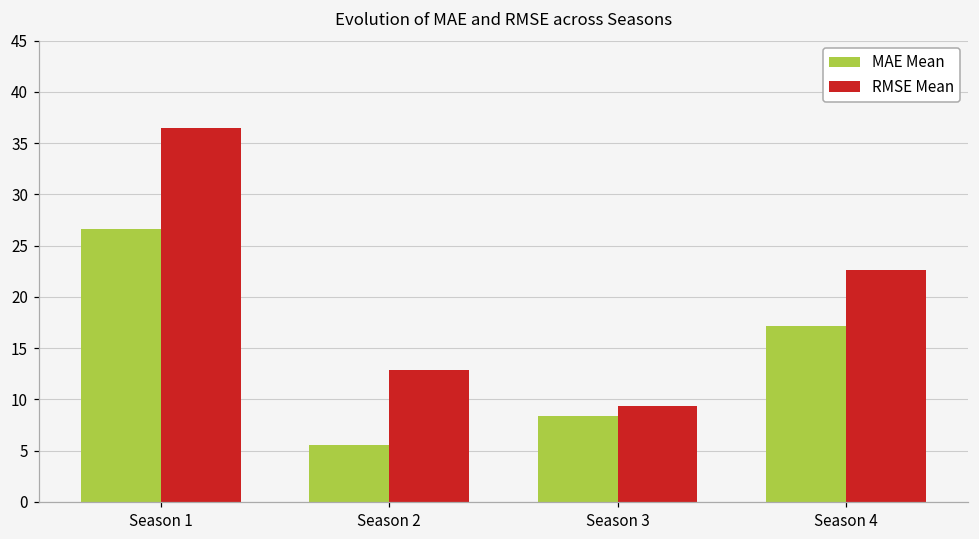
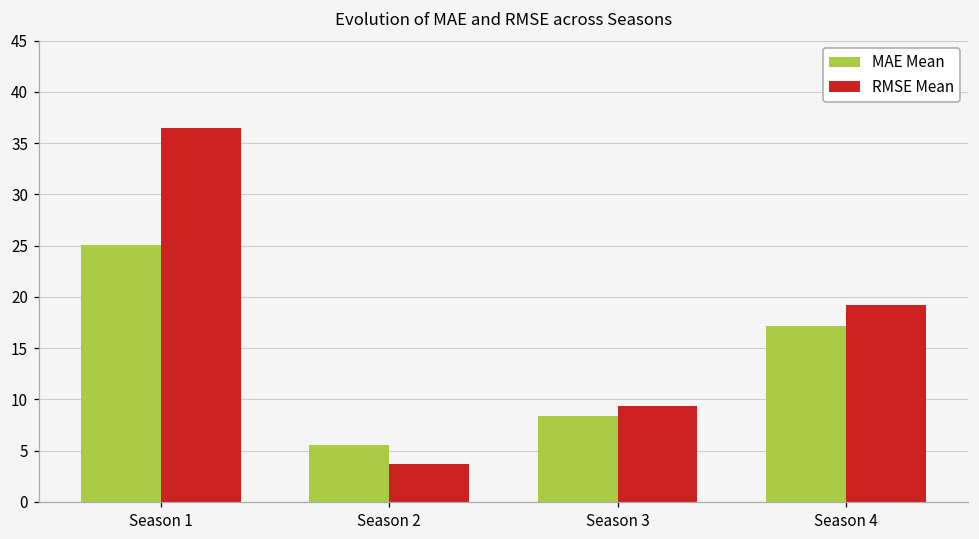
  {
    "MAE Mean": {
-     "Season 1": 27,
+     "Season 1": 25,
      "Season 2": 6,
      "Season 3": 8,
      "Season 4": 17
    },
    "RMSE Mean": {
      "Season 1": 36,
-     "Season 2": 13,
+     "Season 2": 4,
      "Season 3": 9,
-     "Season 4": 23
+     "Season 4": 19
    }
  }
